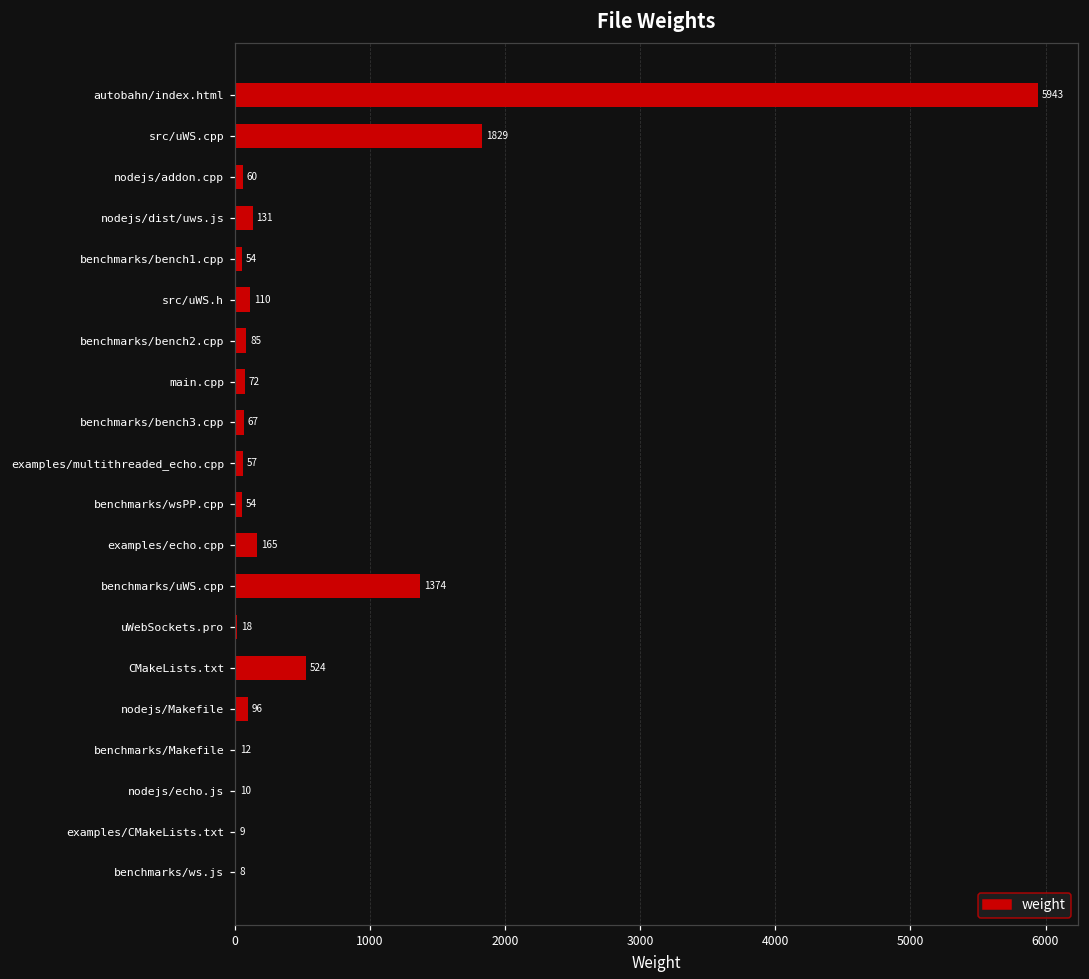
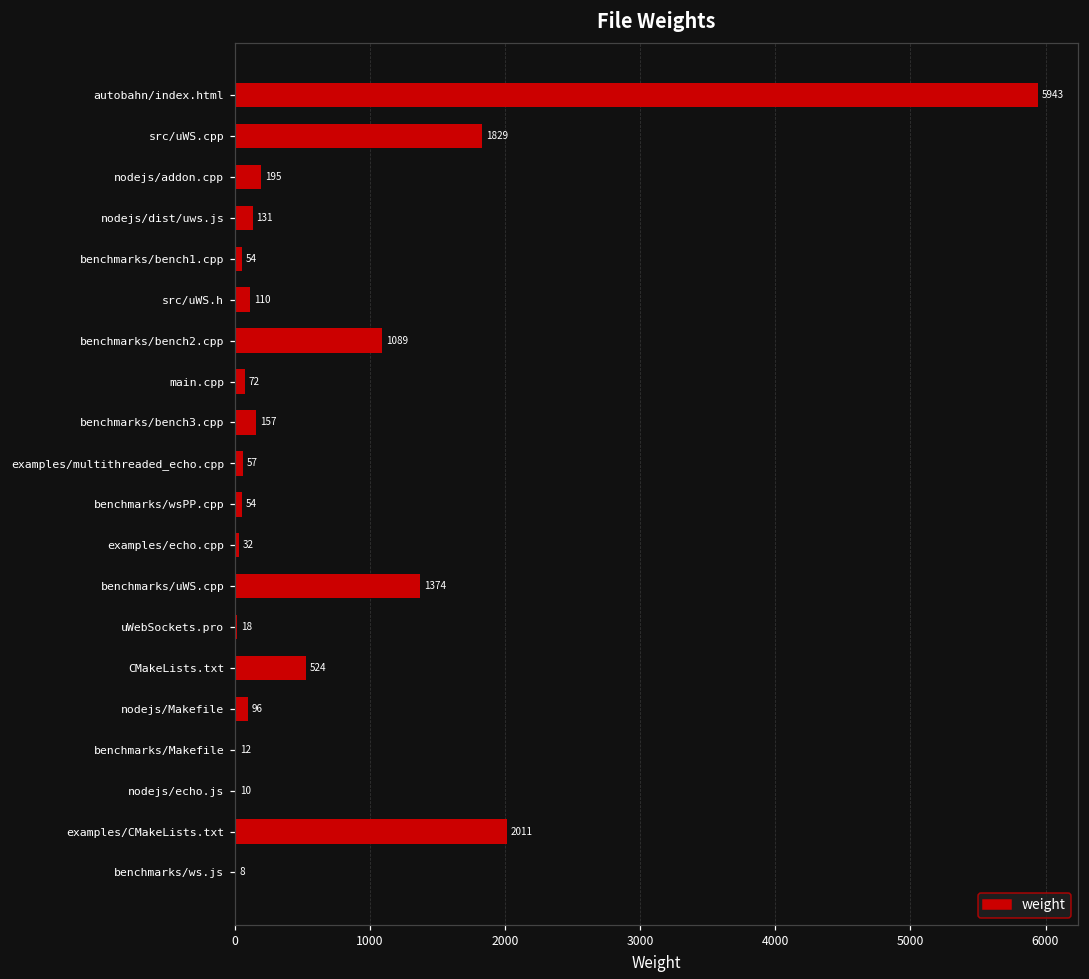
  {
    "autobahn/index.html": 5943,
    "src/uWS.cpp": 1829,
-   "nodejs/addon.cpp": 60,
+   "nodejs/addon.cpp": 195,
    "nodejs/dist/uws.js": 131,
    "benchmarks/bench1.cpp": 54,
    "src/uWS.h": 110,
-   "benchmarks/bench2.cpp": 85,
+   "benchmarks/bench2.cpp": 1089,
    "main.cpp": 72,
-   "benchmarks/bench3.cpp": 67,
+   "benchmarks/bench3.cpp": 157,
    "examples/multithreaded_echo.cpp": 57,
    "benchmarks/wsPP.cpp": 54,
-   "examples/echo.cpp": 165,
+   "examples/echo.cpp": 32,
    "benchmarks/uWS.cpp": 1374,
    "uWebSockets.pro": 18,
    "CMakeLists.txt": 524,
    "nodejs/Makefile": 96,
    "benchmarks/Makefile": 12,
    "nodejs/echo.js": 10,
-   "examples/CMakeLists.txt": 9,
+   "examples/CMakeLists.txt": 2011,
    "benchmarks/ws.js": 8
  }
